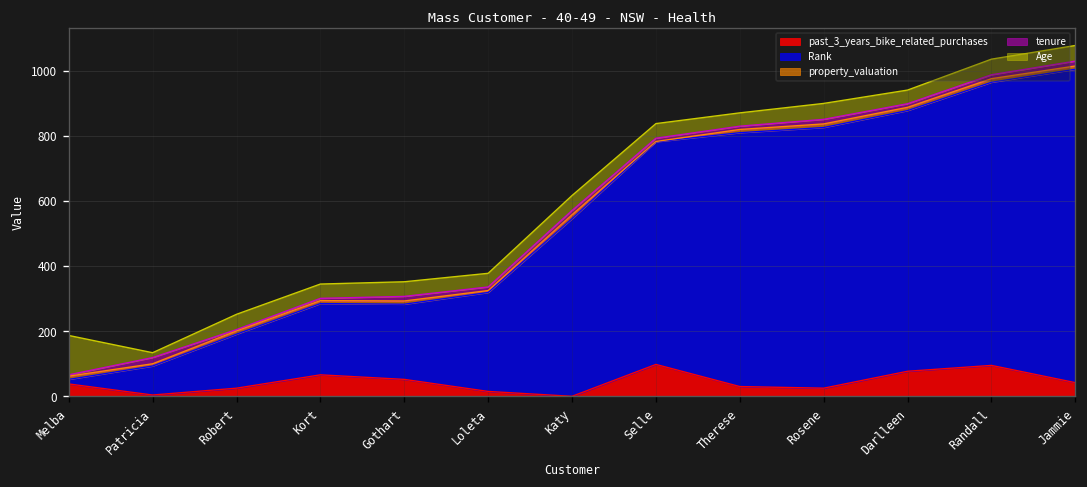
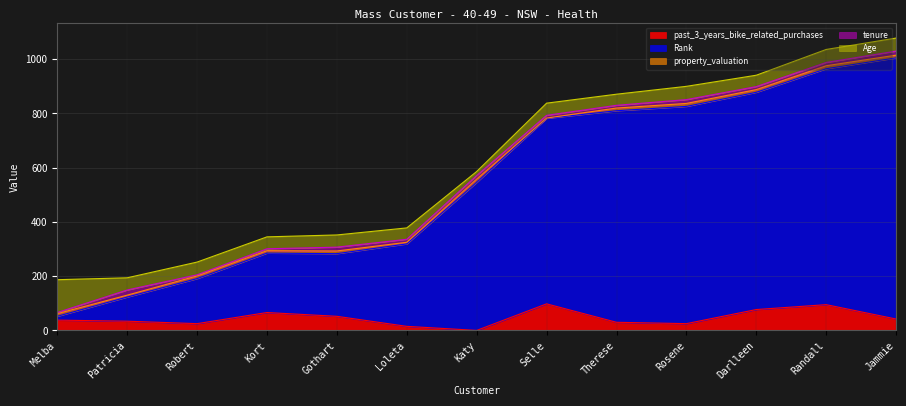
  {
    "past_3_years_bike_related_purchases": {
      "Melba": 40,
-     "Patricia": 0,
+     "Patricia": 30,
      "Robert": 30,
      "Kort": 70,
      "Gothart": 50,
      "Loleta": 20,
      "Katy": 0,
      "Selle": 100,
      "Therese": 30,
      "Rosene": 30,
      "Darlleen": 80,
      "Randall": 100,
      "Jammie": 40
    },
    "Rank": {
      "Melba": 10,
      "Robert": 170,
      "Gothart": 230,
      "Katy": 550,
      "Therese": 780,
      "Rosene": 800,
      "Darlleen": 800,
      "Jammie": 960
    },
    "property_valuation": {
      "Gothart": 10,
      "Katy": 10,
      "Therese": 10,
      "Rosene": 10,
      "Darlleen": 10,
      "Jammie": 10
    },
    "tenure": {
      "Patricia": 20,
      "Gothart": 10,
      "Loleta": 10,
      "Katy": 10,
      "Selle": 10,
      "Therese": 10,
      "Rosene": 10,
      "Darlleen": 10,
      "Jammie": 20
    },
    "Age": {
      "Melba": 120,
-     "Patricia": 20,
+     "Patricia": 50,
      "Robert": 50,
      "Kort": 40,
      "Gothart": 50,
      "Loleta": 40,
-     "Katy": 50,
+     "Katy": 20,
      "Selle": 50,
      "Therese": 40,
      "Rosene": 50,
      "Darlleen": 40,
      "Jammie": 50
    }
  }
